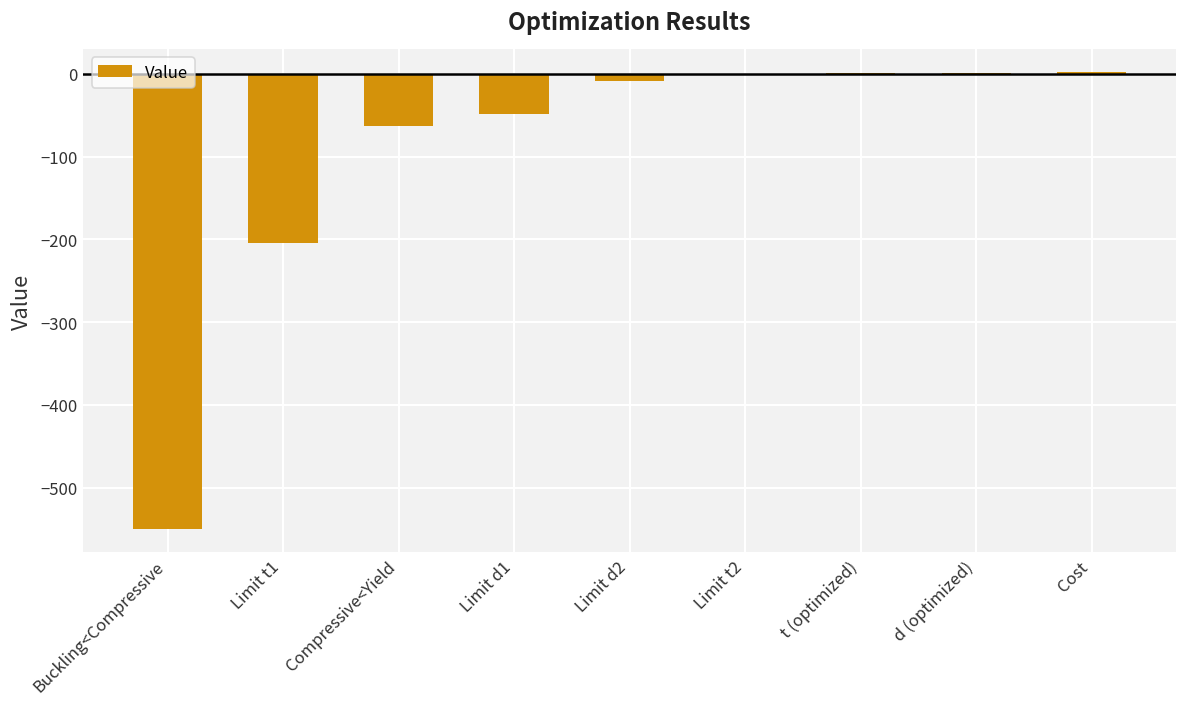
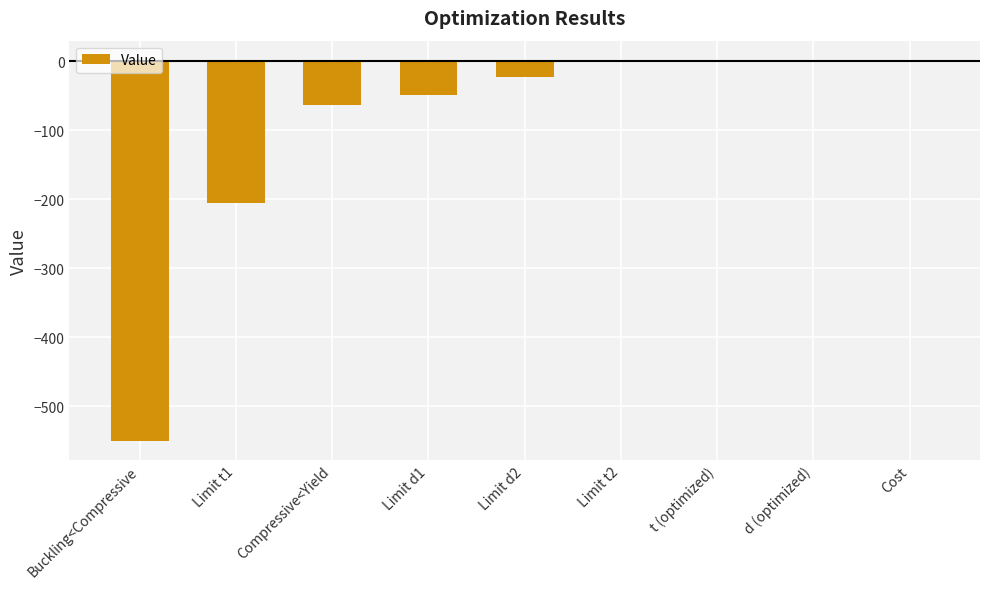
  {
    "Buckling<Compressive": -550,
    "Limit t1": -200,
    "Compressive<Yield": -60,
    "Limit d1": -50,
-   "Limit d2": -10,
+   "Limit d2": -20,
    "Limit t2": 0
  }
